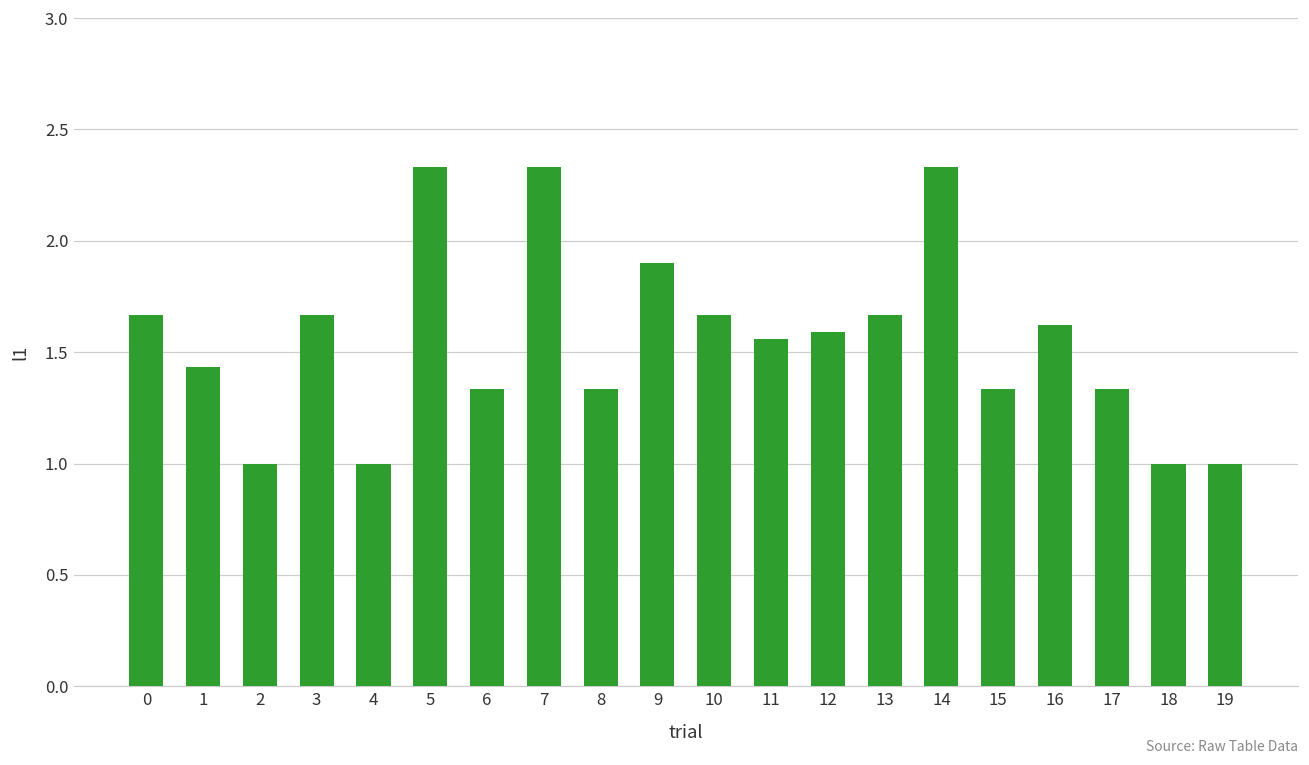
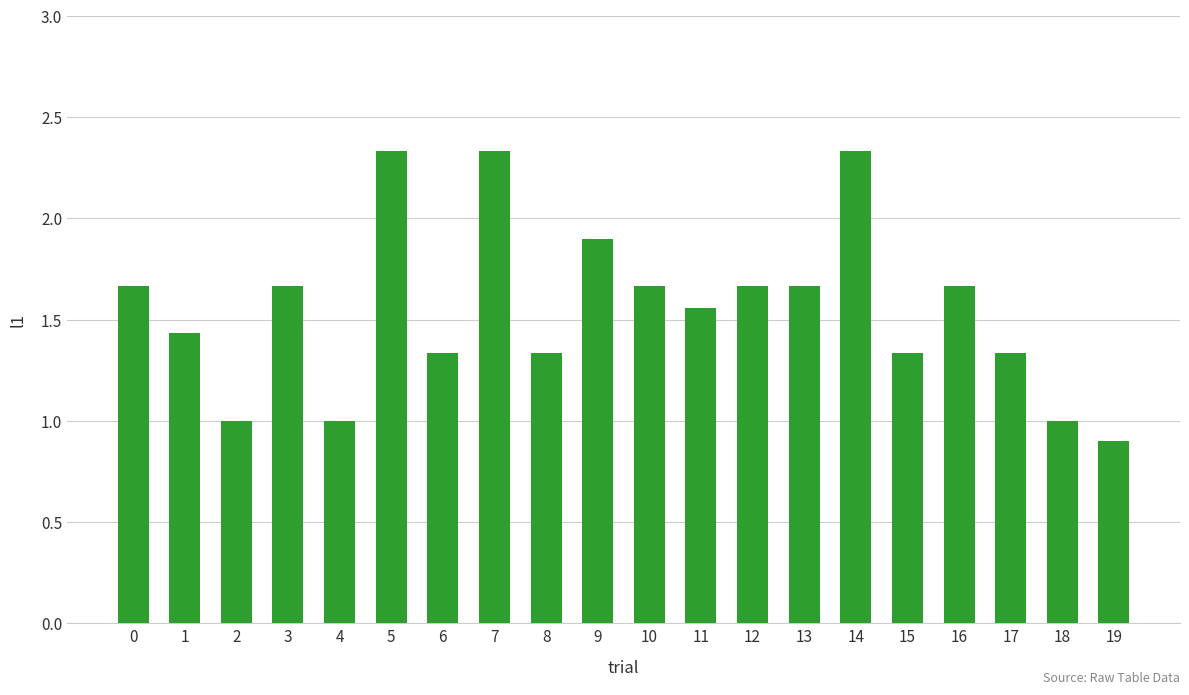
  {
    "0": 1.67,
    "1": 1.43,
    "2": 1.00,
    "3": 1.67,
    "4": 1.00,
    "5": 2.33,
    "6": 1.33,
    "7": 2.33,
    "8": 1.33,
    "9": 1.90,
    "10": 1.67,
    "11": 1.56,
-   "12": 1.59,
+   "12": 1.67,
    "13": 1.67,
    "14": 2.33,
    "15": 1.33,
-   "16": 1.62,
+   "16": 1.67,
    "17": 1.33,
    "18": 1.00,
-   "19": 1.0
+   "19": 0.9
  }
